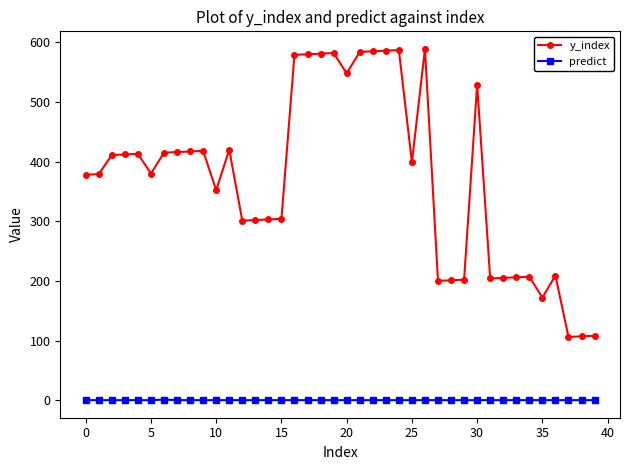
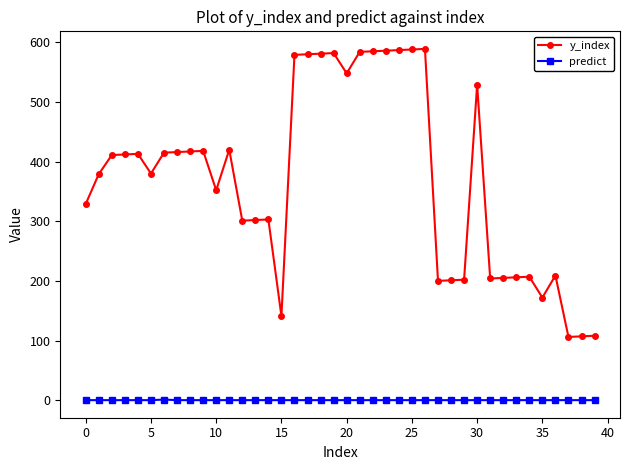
  {
    "y_index": {
-     "0": 380,
+     "0": 330,
      "5": 380,
      "10": 350,
-     "15": 300,
+     "15": 140,
      "20": 550,
-     "25": 400,
+     "25": 590,
      "30": 530,
      "35": 170
    },
    "predict": {
      "0": 0,
      "5": 0,
      "10": 0,
      "15": 0,
      "20": 0,
      "25": 0,
      "30": 0,
      "35": 0
    }
  }
